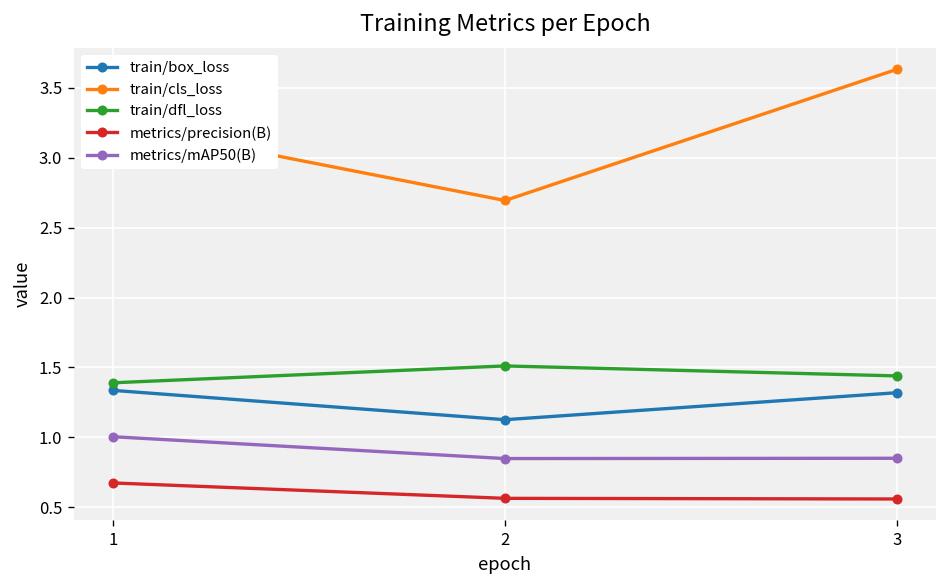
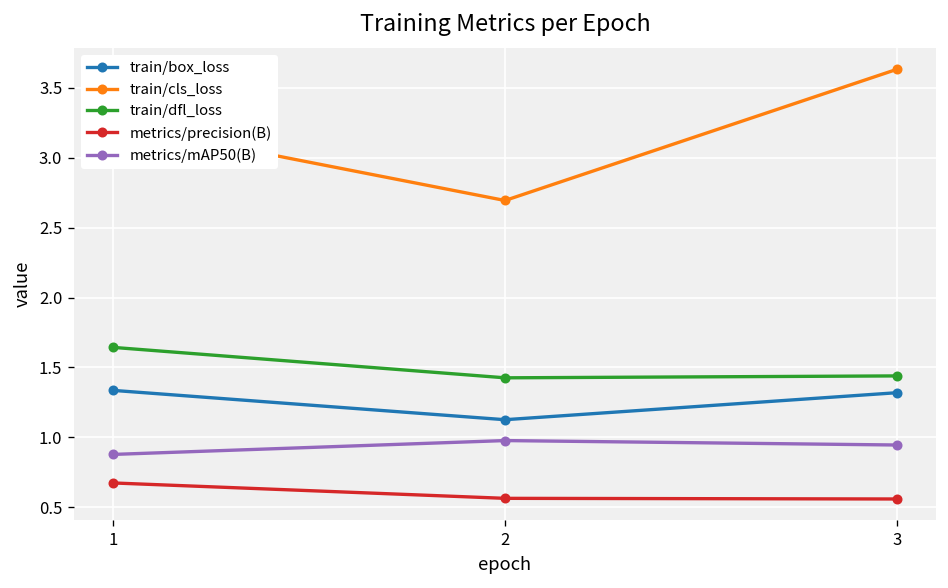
  {
    "train/box_loss": {
      "1": 1.34,
      "2": 1.13,
      "3": 1.32
    },
    "train/cls_loss": {
      "2": 2.69,
      "3": 3.63
    },
    "train/dfl_loss": {
-     "1": 1.39,
-     "2": 1.51,
+     "1": 1.64,
+     "2": 1.43,
      "3": 1.44
    },
    "metrics/precision(B)": {
      "1": 0.67,
      "2": 0.56,
      "3": 0.56
    },
    "metrics/mAP50(B)": {
-     "1": 1.00,
-     "2": 0.85,
-     "3": 0.85
+     "1": 0.88,
+     "2": 0.98,
+     "3": 0.95
    }
  }
